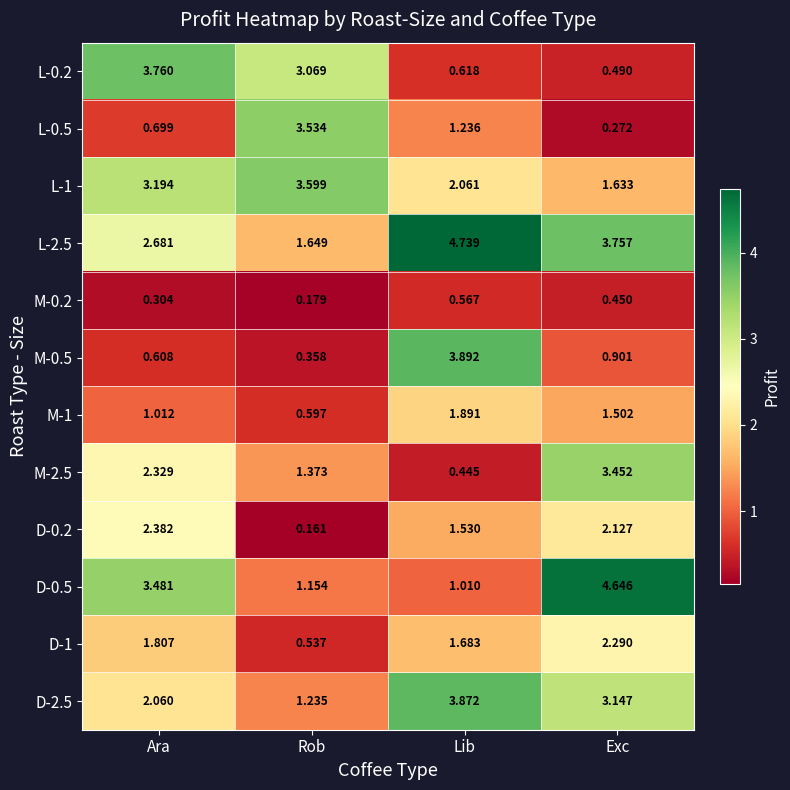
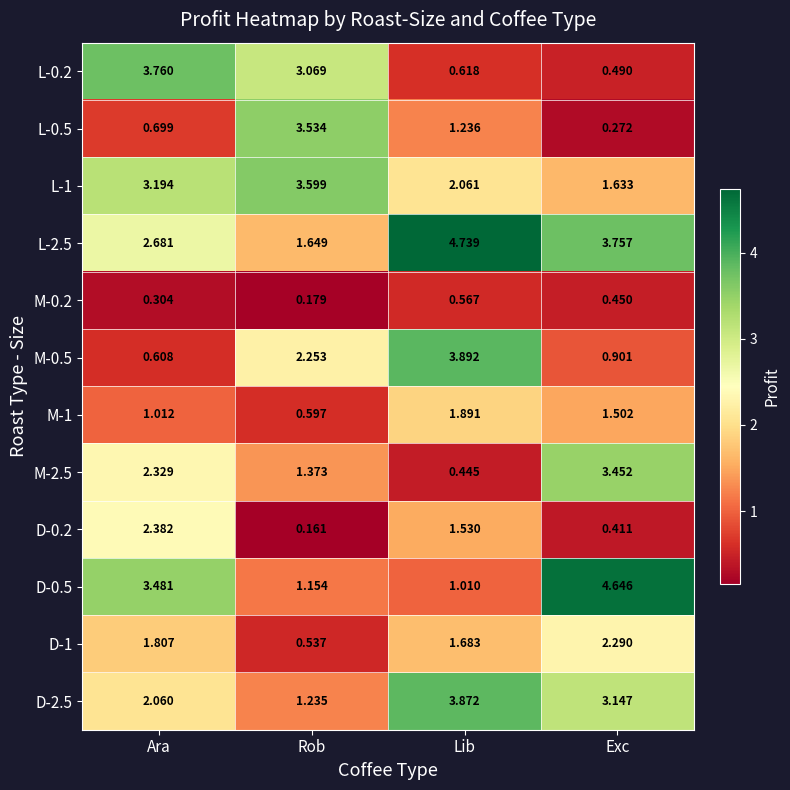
  {
    "L-0.2": {
      "Ara": 3.760,
      "Rob": 3.069,
      "Lib": 0.618,
      "Exc": 0.490
    },
    "L-0.5": {
      "Ara": 0.699,
      "Rob": 3.534,
      "Lib": 1.236,
      "Exc": 0.272
    },
    "L-1": {
      "Ara": 3.194,
      "Rob": 3.599,
      "Lib": 2.061,
      "Exc": 1.633
    },
    "L-2.5": {
      "Ara": 2.681,
      "Rob": 1.649,
      "Lib": 4.739,
      "Exc": 3.757
    },
    "M-0.2": {
      "Ara": 0.304,
      "Rob": 0.179,
      "Lib": 0.567,
      "Exc": 0.450
    },
    "M-0.5": {
      "Ara": 0.608,
-     "Rob": 0.358,
+     "Rob": 2.253,
      "Lib": 3.892,
      "Exc": 0.901
    },
    "M-1": {
      "Ara": 1.012,
      "Rob": 0.597,
      "Lib": 1.891,
      "Exc": 1.502
    },
    "M-2.5": {
      "Ara": 2.329,
      "Rob": 1.373,
      "Lib": 0.445,
      "Exc": 3.452
    },
    "D-0.2": {
      "Ara": 2.382,
      "Rob": 0.161,
      "Lib": 1.530,
-     "Exc": 2.127
+     "Exc": 0.411
    },
    "D-0.5": {
      "Ara": 3.481,
      "Rob": 1.154,
      "Lib": 1.010,
      "Exc": 4.646
    },
    "D-1": {
      "Ara": 1.807,
      "Rob": 0.537,
      "Lib": 1.683,
      "Exc": 2.290
    },
    "D-2.5": {
      "Ara": 2.060,
      "Rob": 1.235,
      "Lib": 3.872,
      "Exc": 3.147
    }
  }
